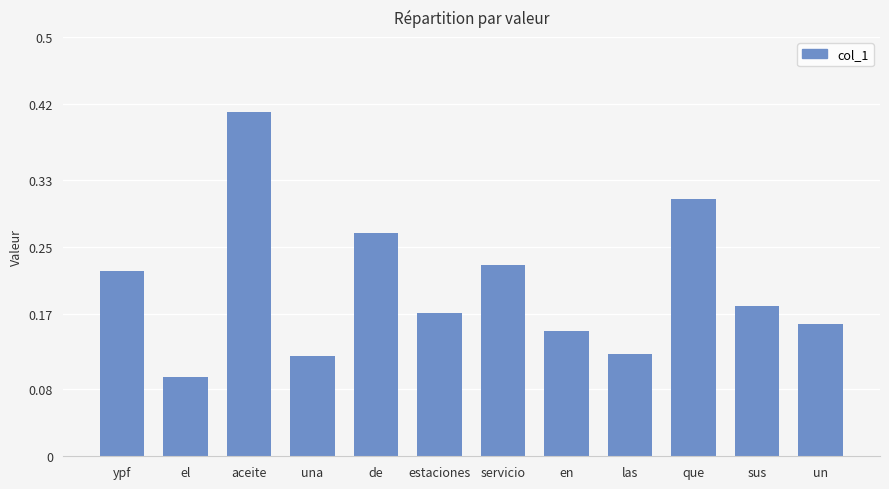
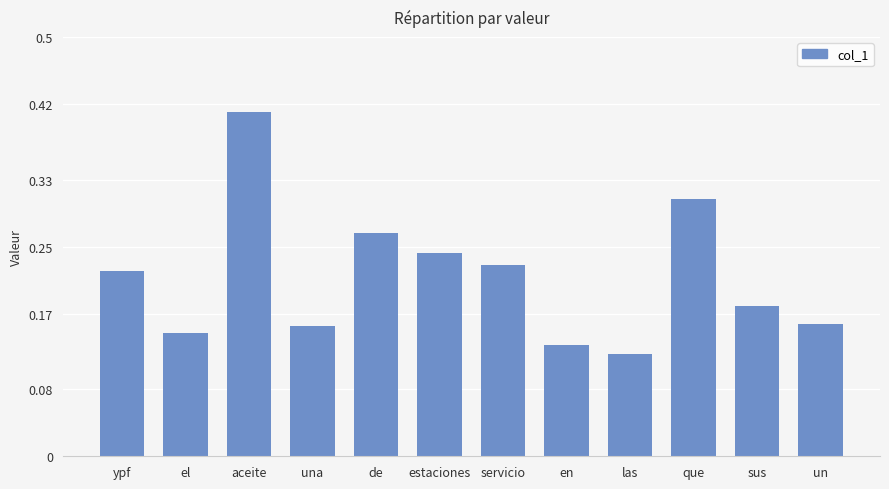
  {
    "ypf": 0.22,
-   "el": 0.09,
+   "el": 0.15,
    "aceite": 0.41,
-   "una": 0.12,
+   "una": 0.16,
    "de": 0.27,
-   "estaciones": 0.17,
+   "estaciones": 0.24,
    "servicio": 0.23,
-   "en": 0.15,
+   "en": 0.13,
    "las": 0.12,
    "que": 0.31,
    "sus": 0.18,
    "un": 0.16
  }
